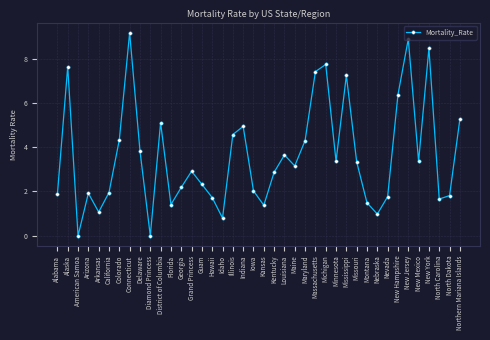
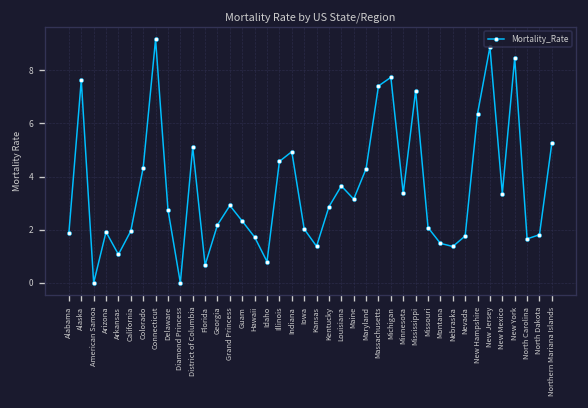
  {
    "Alabama": 1.9,
    "Alaska": 7.6,
    "American Samoa": 0.0,
    "Arizona": 1.9,
    "Arkansas": 1.1,
    "California": 2.0,
    "Colorado": 4.3,
    "Connecticut": 9.2,
-   "Delaware": 3.8,
+   "Delaware": 2.8,
    "Diamond Princess": 0.0,
    "District of Columbia": 5.1,
-   "Florida": 1.4,
+   "Florida": 0.7,
    "Georgia": 2.2,
    "Grand Princess": 2.9,
    "Guam": 2.3,
    "Hawaii": 1.7,
    "Idaho": 0.8,
    "Illinois": 4.6,
    "Indiana": 4.9,
    "Iowa": 2.0,
    "Kansas": 1.4,
    "Kentucky": 2.9,
    "Louisiana": 3.6,
    "Maine": 3.2,
    "Maryland": 4.3,
    "Massachusetts": 7.4,
    "Michigan": 7.7,
    "Minnesota": 3.4,
    "Mississippi": 7.2,
-   "Missouri": 3.3,
+   "Missouri": 2.1,
    "Montana": 1.5,
-   "Nebraska": 1.0,
+   "Nebraska": 1.4,
    "Nevada": 1.8,
    "New Hampshire": 6.4,
    "New Mexico": 3.4,
    "New York": 8.5,
    "North Carolina": 1.7,
    "North Dakota": 1.8,
    "Northern Mariana Islands": 5.3
  }
